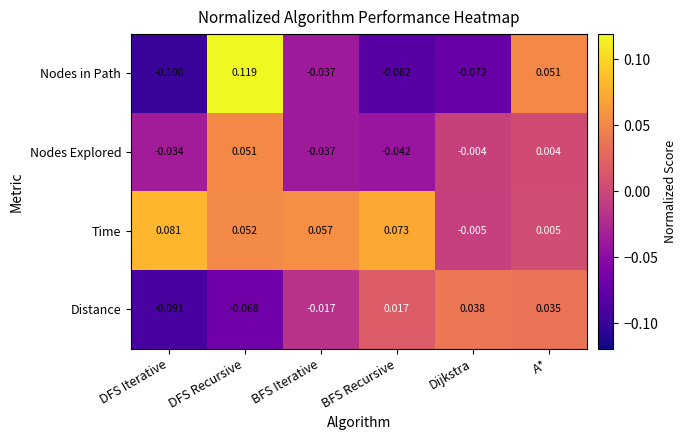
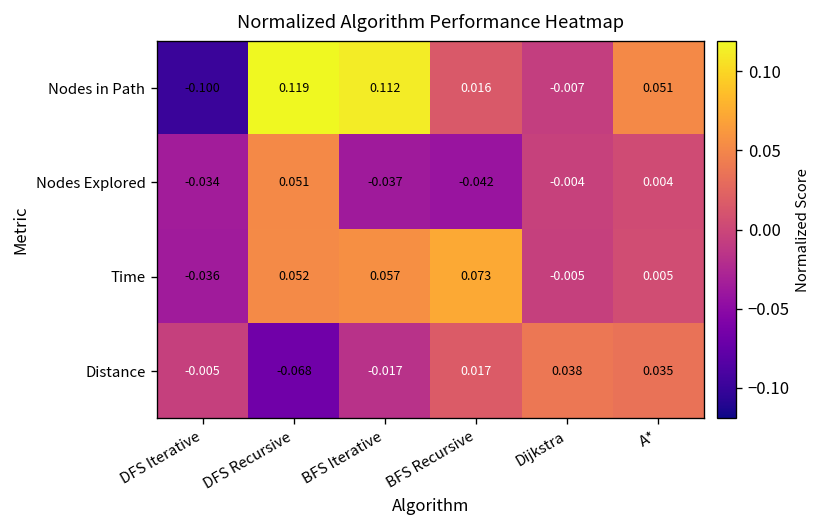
  {
    "Nodes in Path": {
      "DFS Iterative": -0.100,
      "DFS Recursive": 0.119,
-     "BFS Iterative": -0.037,
-     "BFS Recursive": -0.082,
-     "Dijkstra": -0.072,
+     "BFS Iterative": 0.112,
+     "BFS Recursive": 0.016,
+     "Dijkstra": -0.007,
      "A*": 0.051
    },
    "Nodes Explored": {
      "DFS Iterative": -0.034,
      "DFS Recursive": 0.051,
      "BFS Iterative": -0.037,
      "BFS Recursive": -0.042,
      "Dijkstra": -0.004,
      "A*": 0.004
    },
    "Time": {
-     "DFS Iterative": 0.081,
+     "DFS Iterative": -0.036,
      "DFS Recursive": 0.052,
      "BFS Iterative": 0.057,
      "BFS Recursive": 0.073,
      "Dijkstra": -0.005,
      "A*": 0.005
    },
    "Distance": {
-     "DFS Iterative": -0.091,
+     "DFS Iterative": -0.005,
      "DFS Recursive": -0.068,
      "BFS Iterative": -0.017,
      "BFS Recursive": 0.017,
      "Dijkstra": 0.038,
      "A*": 0.035
    }
  }
